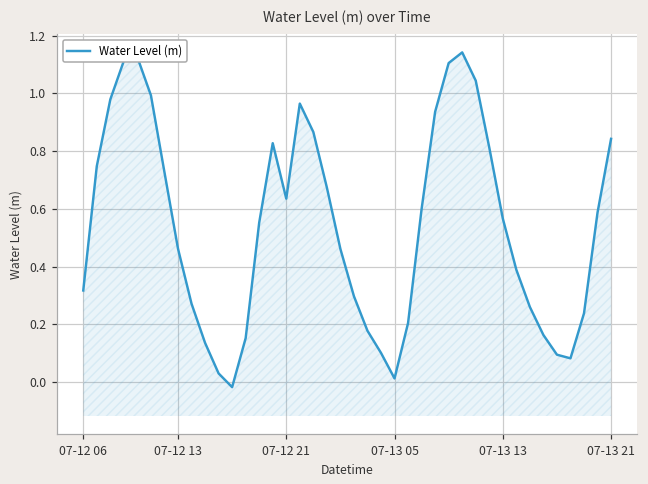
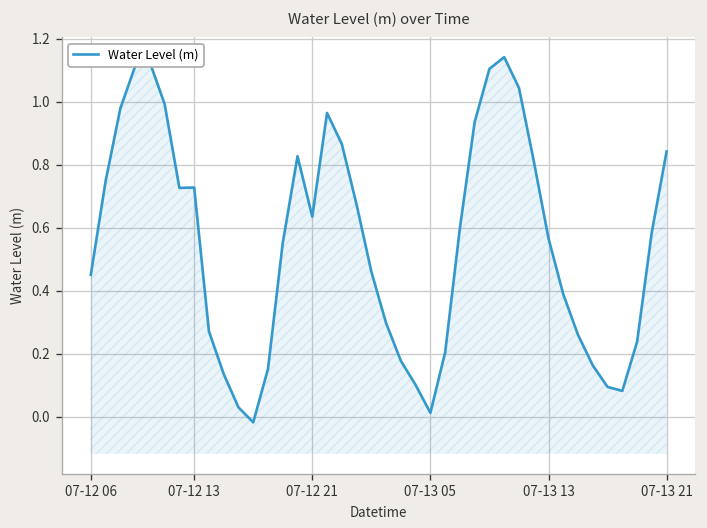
  {
-   "07-12 06": 0.32,
-   "07-12 13": 0.46,
+   "07-12 06": 0.45,
+   "07-12 13": 0.73,
    "07-12 21": 0.64,
    "07-13 05": 0.01,
    "07-13 13": 0.57,
    "07-13 21": 0.84
  }
